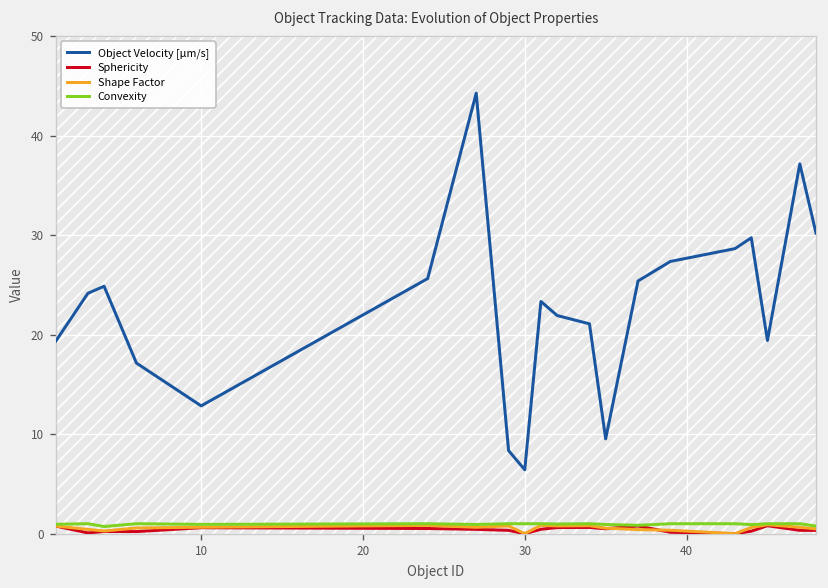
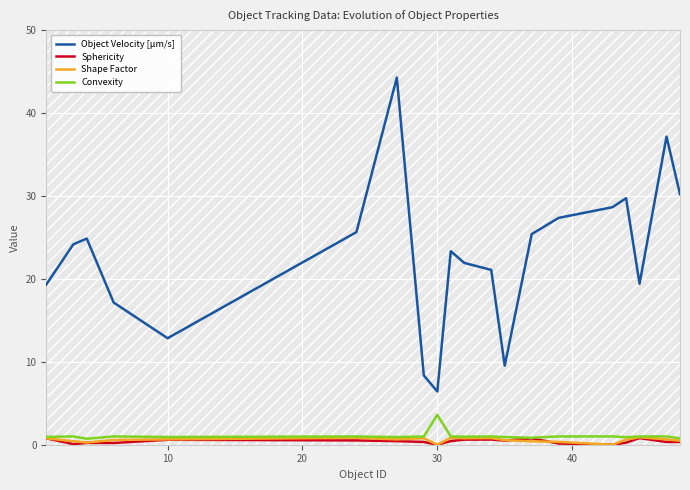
  {
    "Object Velocity [µm/s]": {
      "10": 13,
      "30": 6
    },
    "Convexity": {
-     "30": 1
+     "30": 4
    }
  }
